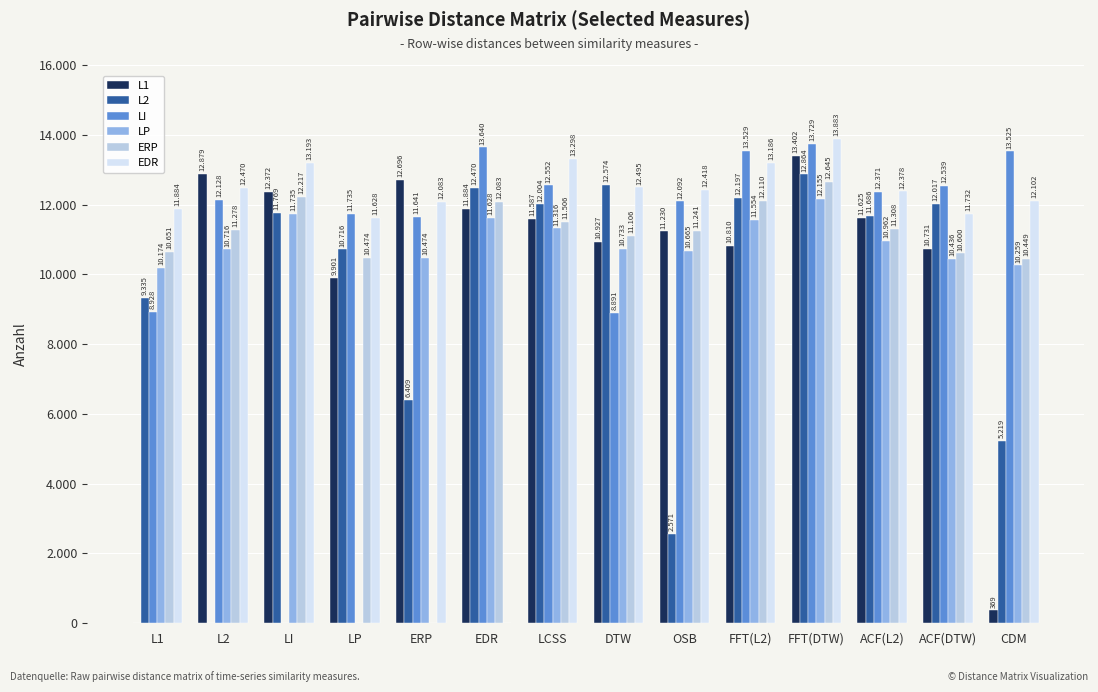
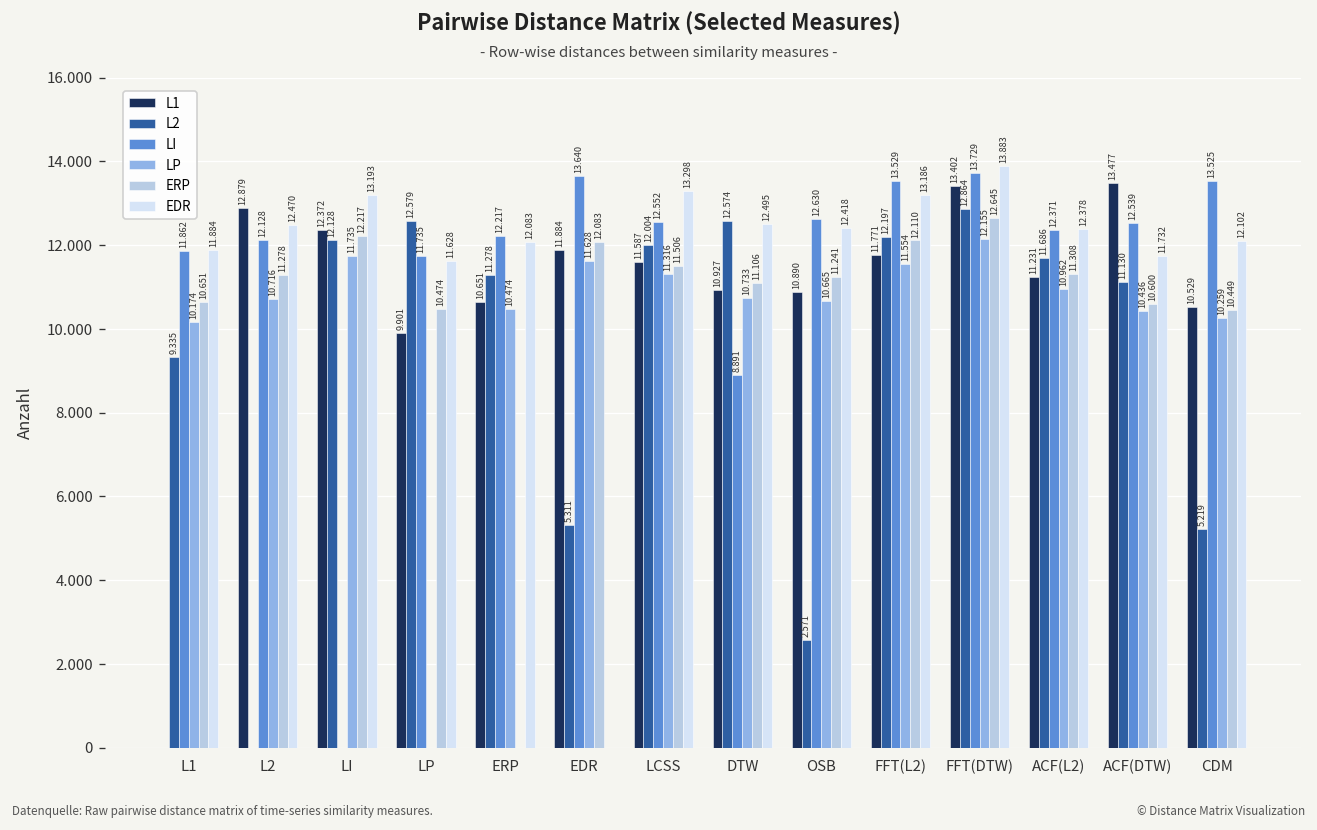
  {
    "L1": {
-     "ERP": 12.696,
-     "OSB": 11.230,
-     "FFT(L2)": 10.810,
-     "ACF(L2)": 11.625,
-     "ACF(DTW)": 10.731,
-     "CDM": 369
+     "ERP": 10.651,
+     "OSB": 10.890,
+     "FFT(L2)": 11.771,
+     "ACF(L2)": 11.231,
+     "ACF(DTW)": 13.477,
+     "CDM": 10.529
    },
    "L2": {
-     "LI": 11.769,
-     "LP": 10.716,
-     "ERP": 6.409,
-     "EDR": 12.470,
-     "ACF(DTW)": 12.017
+     "LI": 12.128,
+     "LP": 12.579,
+     "ERP": 11.278,
+     "EDR": 5.311,
+     "ACF(DTW)": 11.130
    },
    "LI": {
-     "L1": 8.928,
-     "ERP": 11.641,
-     "OSB": 12.092
+     "L1": 11.862,
+     "ERP": 12.217,
+     "OSB": 12.630
    }
  }
